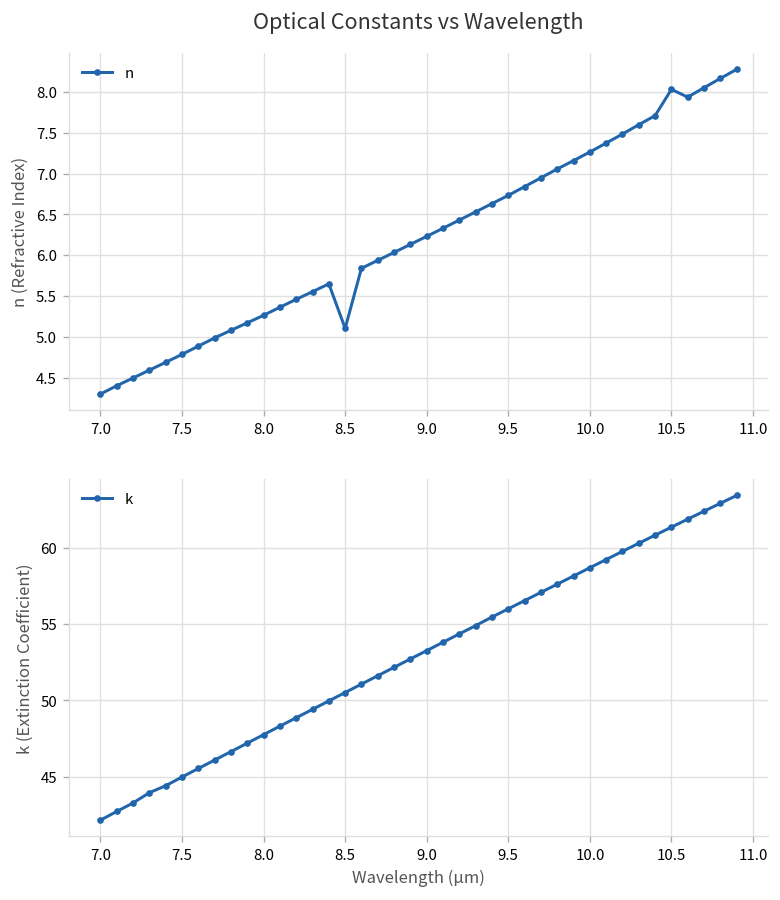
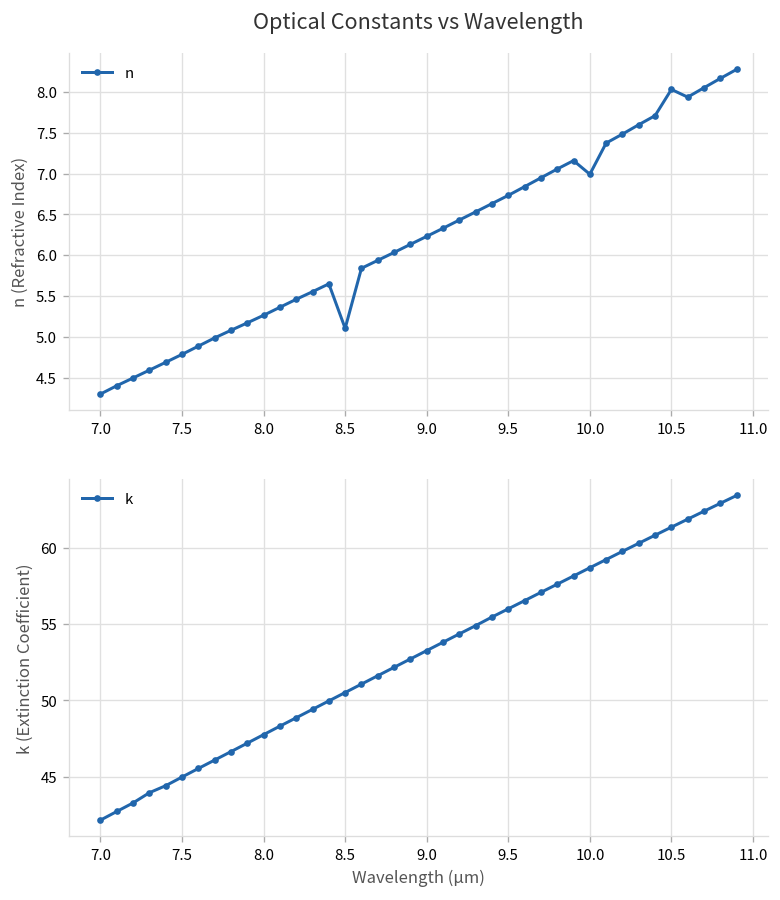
  {
    "Optical Constants vs Wavelength": {
      "7.0": 4.3,
      "7.5": 4.8,
      "8.0": 5.3,
      "8.5": 5.1,
      "9.0": 6.2,
      "9.5": 6.7,
-     "10.0": 7.3,
+     "10.0": 7.0,
      "10.5": 8.0
    }
  }
